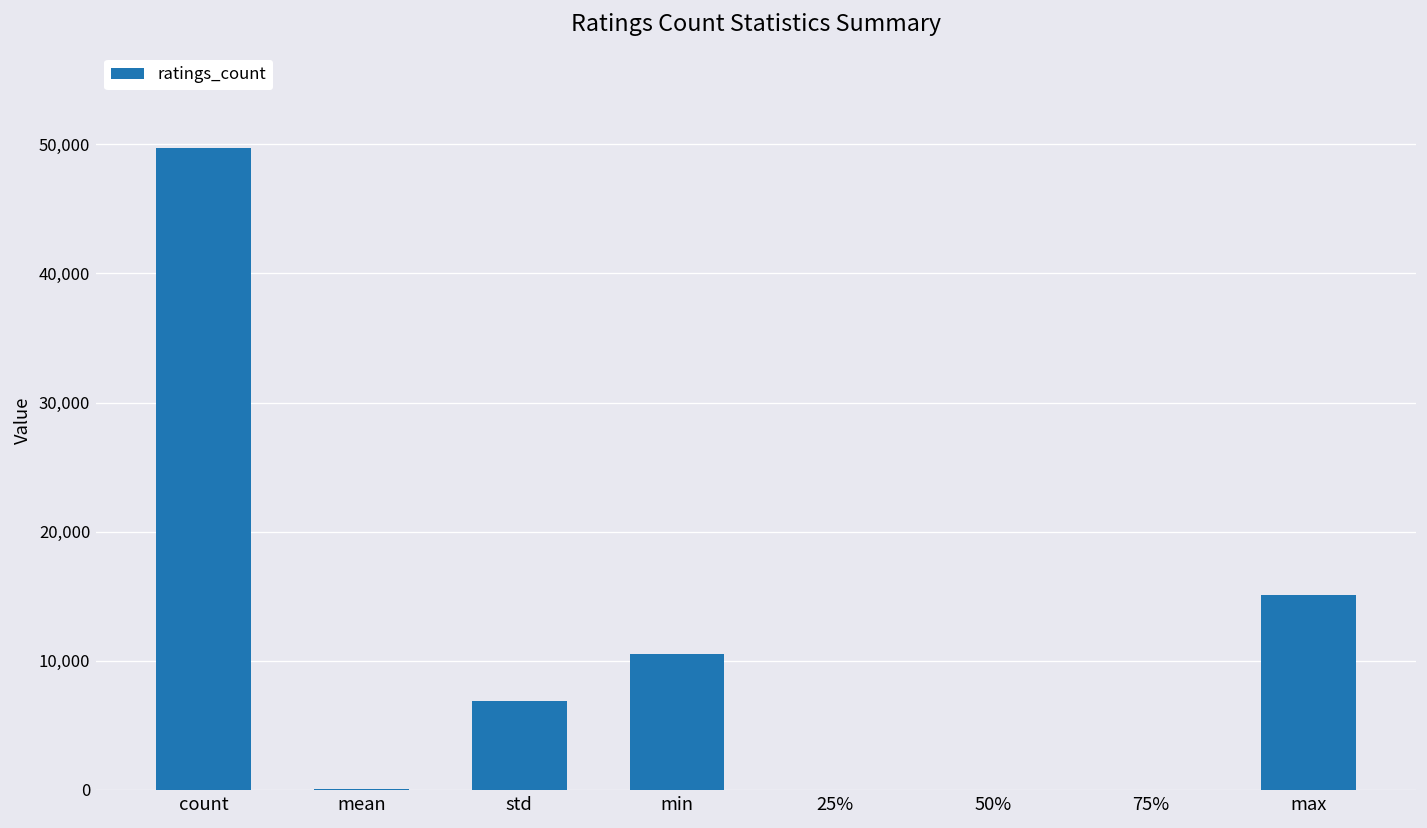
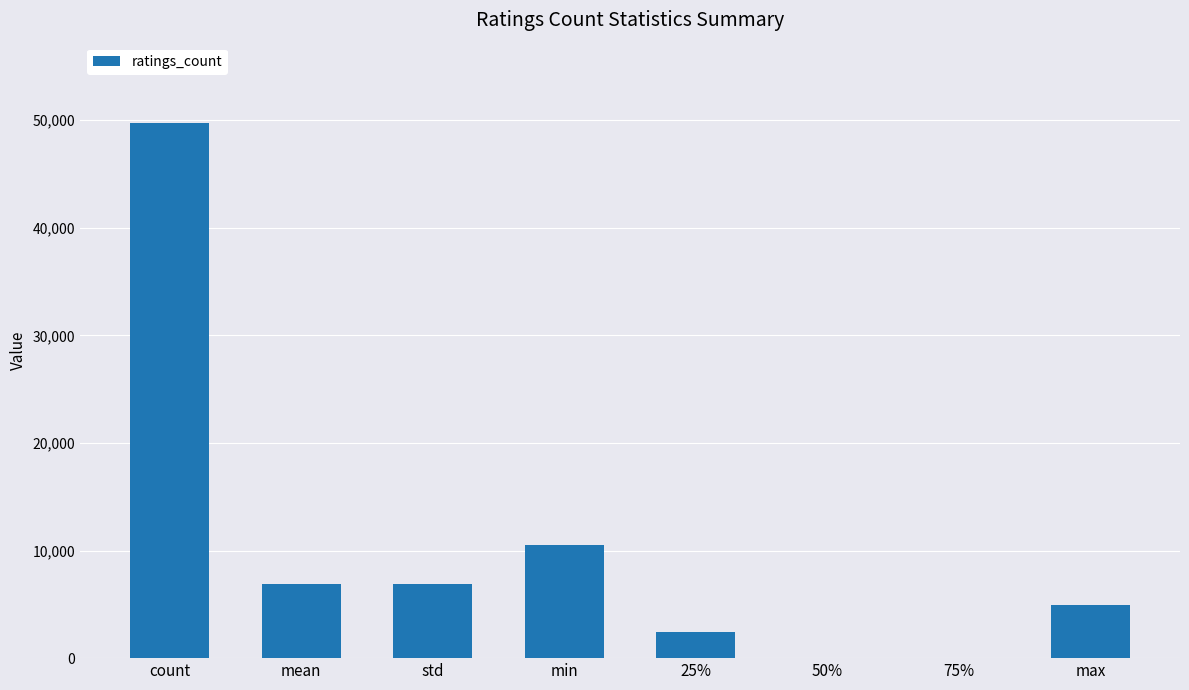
  {
    "count": "49,800",
-   "mean": "0",
+   "mean": "6,900",
    "std": "6,900",
    "min": "10,500",
-   "25%": "0",
-   "max": "15,100"
+   "25%": "2,400",
+   "max": "4,900"
  }
